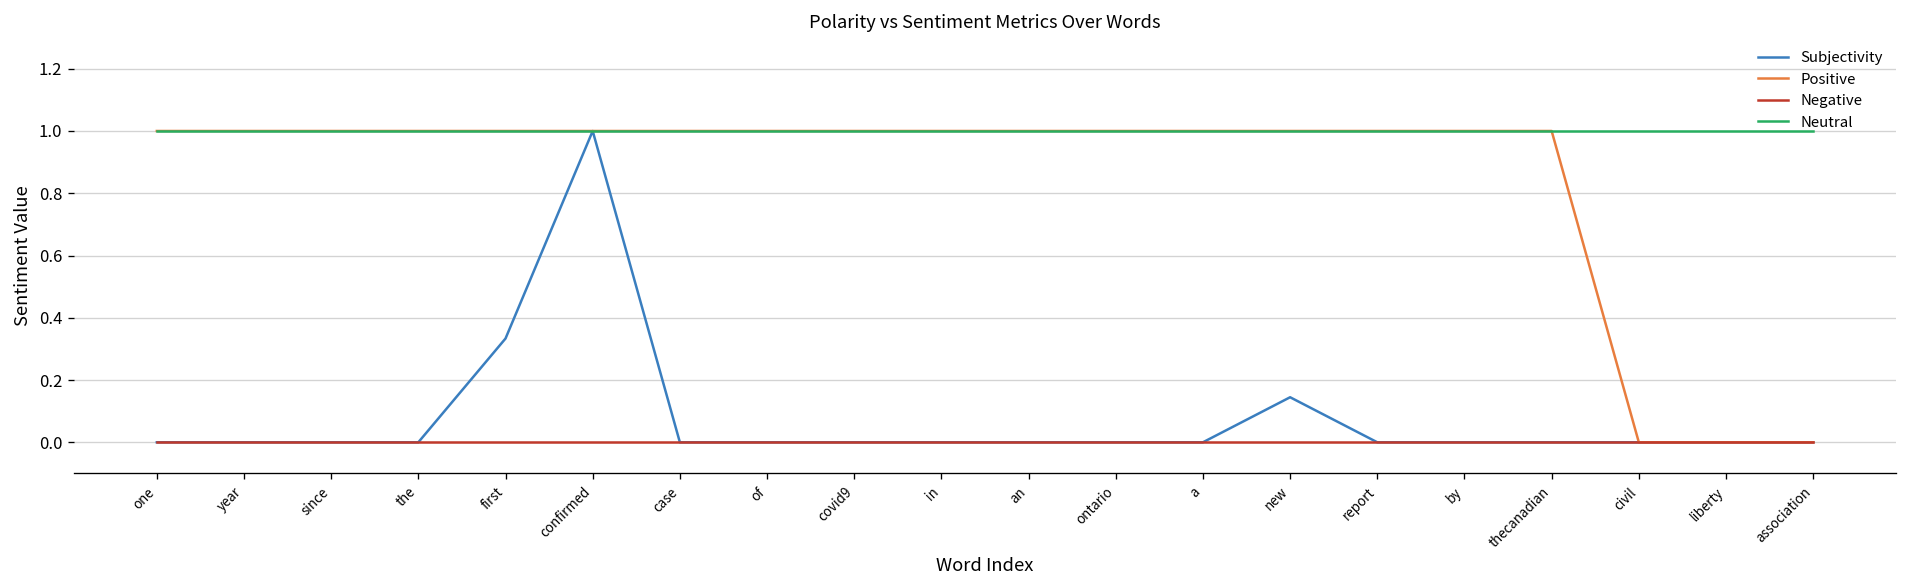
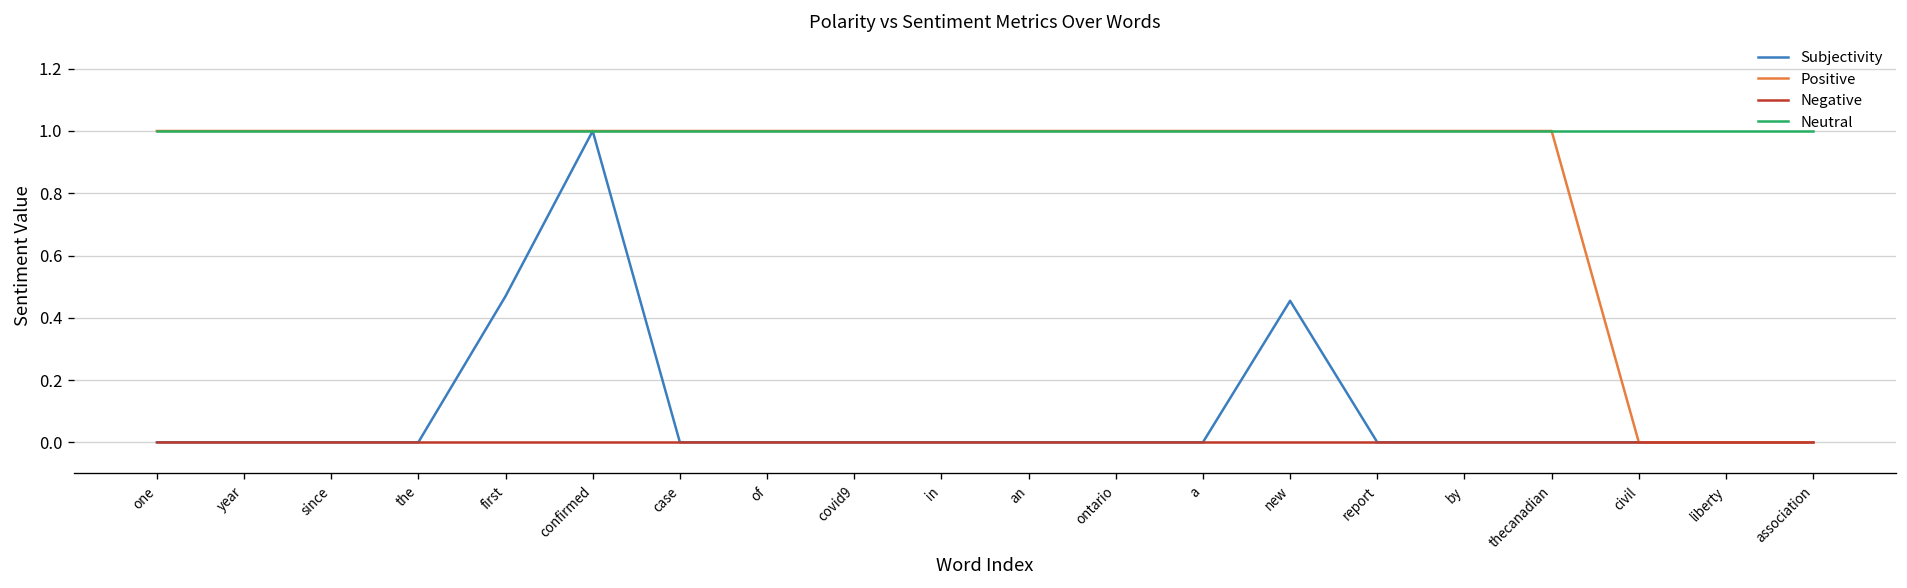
  {
    "Subjectivity": {
-     "first": 0.33,
-     "new": 0.14
+     "first": 0.47,
+     "new": 0.45
    },
    "Negative": {
      "first": 0.00,
      "confirmed": 0.00,
      "new": 0.00
    },
    "Neutral": {
      "civil": 1.00,
      "liberty": 1.00,
      "association": 1.00
    }
  }
